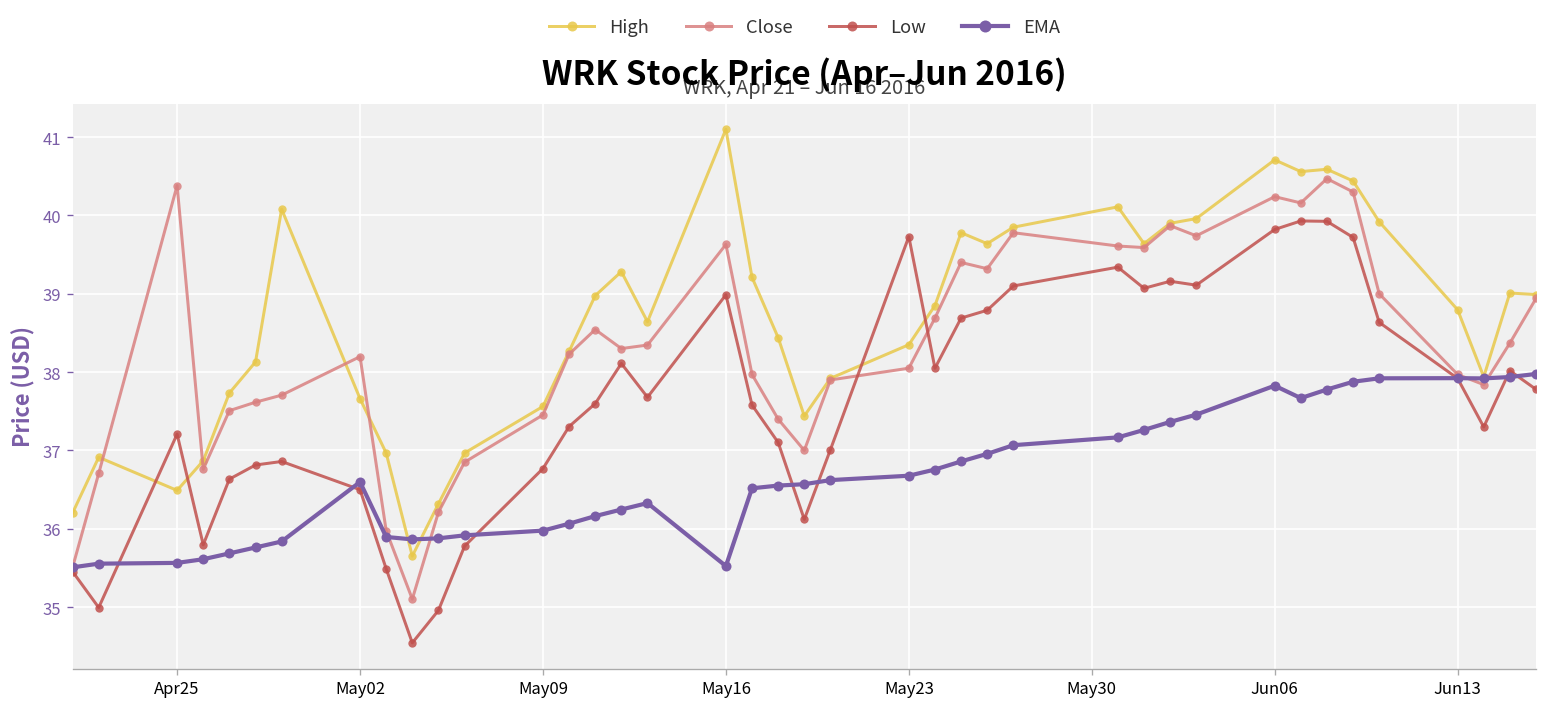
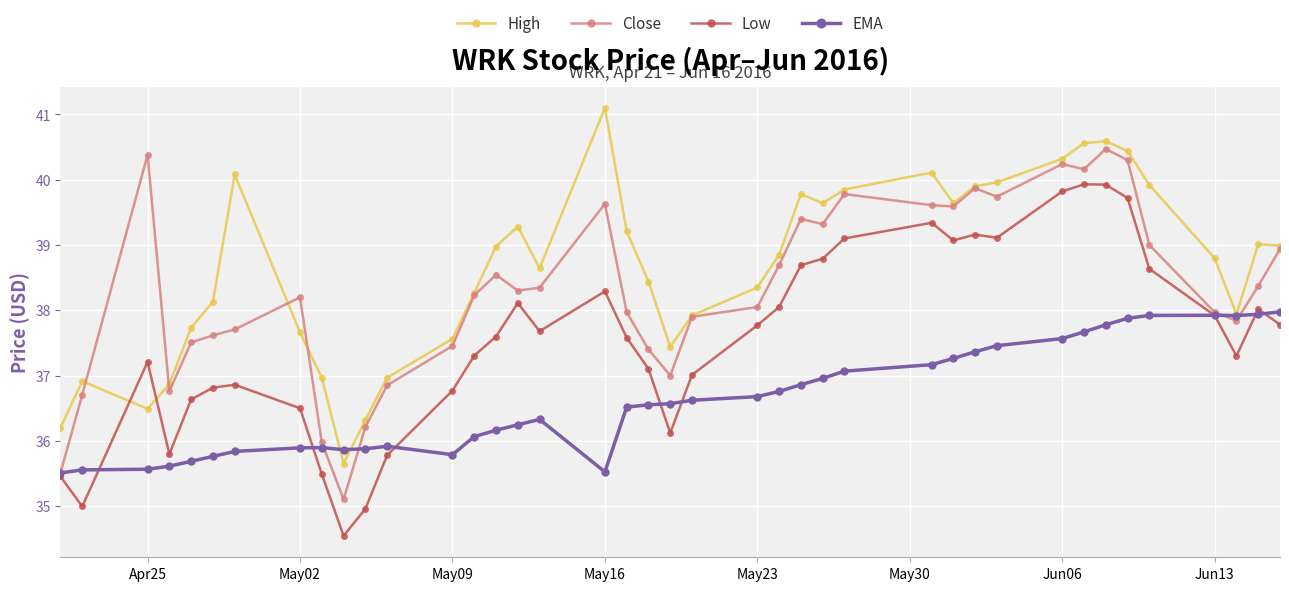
  {
    "High": {
      "Apr25": 36.5,
      "May02": 37.7,
      "May09": 37.6,
      "May16": 41.1,
      "May23": 38.3,
-     "Jun06": 40.7,
+     "Jun06": 40.3,
      "Jun13": 38.8
    },
    "Close": {
      "Apr25": 40.4,
      "May02": 38.2,
      "May09": 37.5,
      "May16": 39.6,
      "May23": 38.0,
      "Jun06": 40.2,
      "Jun13": 38.0
    },
    "Low": {
      "Apr25": 37.2,
      "May02": 36.5,
      "May09": 36.8,
-     "May16": 39.0,
-     "May23": 39.7,
+     "May16": 38.3,
+     "May23": 37.8,
      "Jun06": 39.8
    },
    "EMA": {
      "Apr25": 35.6,
-     "May02": 36.6,
-     "May09": 36.0,
+     "May02": 35.9,
+     "May09": 35.8,
      "May16": 35.5,
      "May23": 36.7,
-     "Jun06": 37.8
+     "Jun06": 37.6
    }
  }
